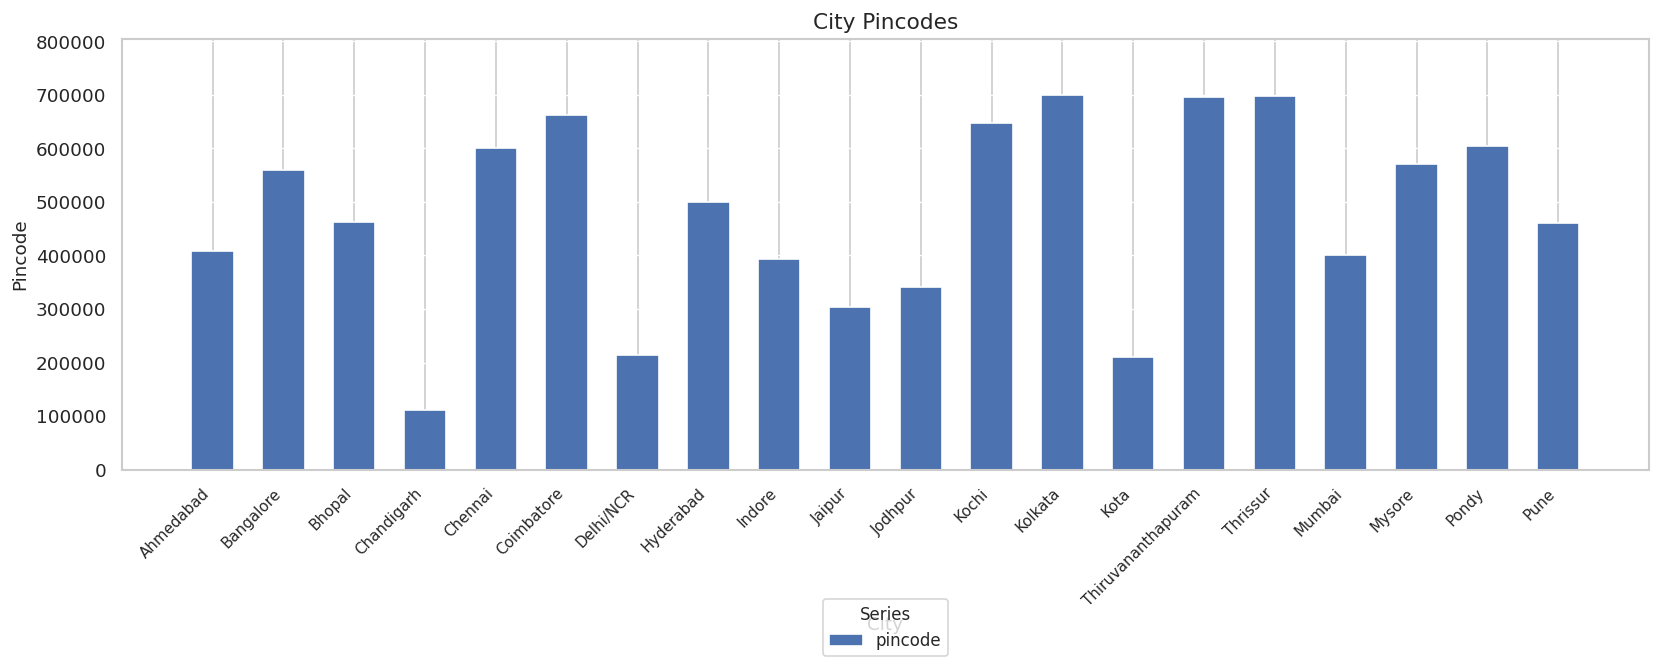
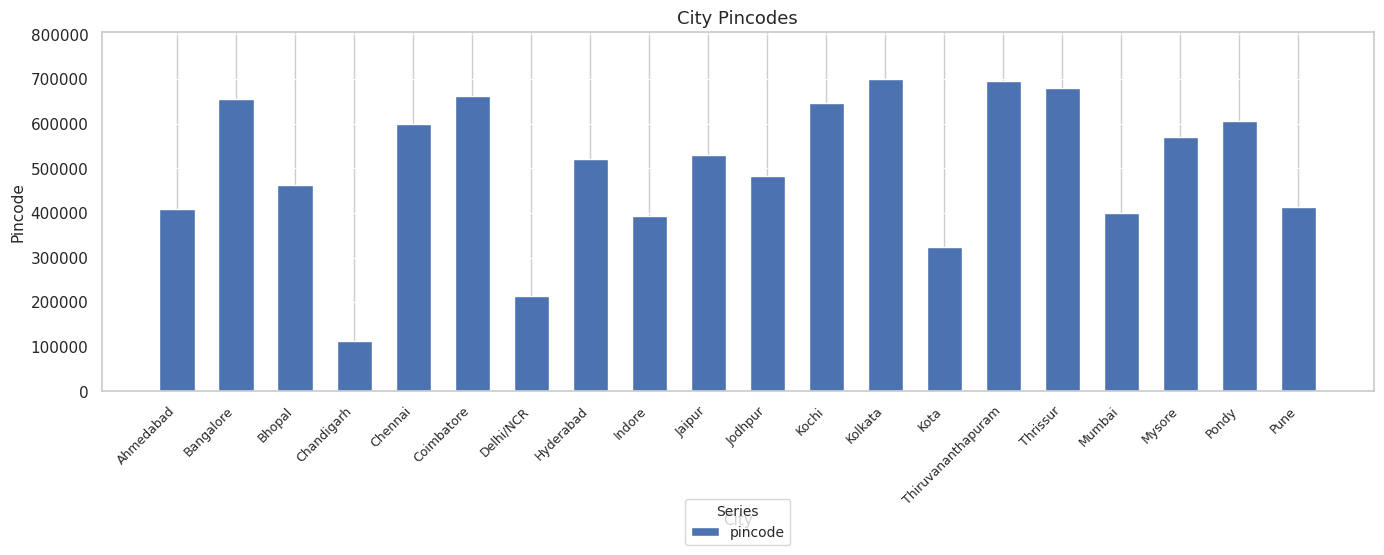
  {
    "Ahmedabad": 410000,
-   "Bangalore": 560000,
+   "Bangalore": 660000,
    "Bhopal": 460000,
    "Chandigarh": 110000,
    "Chennai": 600000,
    "Coimbatore": 660000,
    "Delhi/NCR": 210000,
-   "Hyderabad": 500000,
+   "Hyderabad": 520000,
    "Indore": 390000,
-   "Jaipur": 300000,
-   "Jodhpur": 340000,
+   "Jaipur": 530000,
+   "Jodhpur": 480000,
    "Kochi": 650000,
    "Kolkata": 700000,
-   "Kota": 210000,
+   "Kota": 320000,
    "Thiruvananthapuram": 700000,
-   "Thrissur": 700000,
+   "Thrissur": 680000,
    "Mumbai": 400000,
    "Mysore": 570000,
    "Pondy": 610000,
-   "Pune": 460000
+   "Pune": 410000
  }
